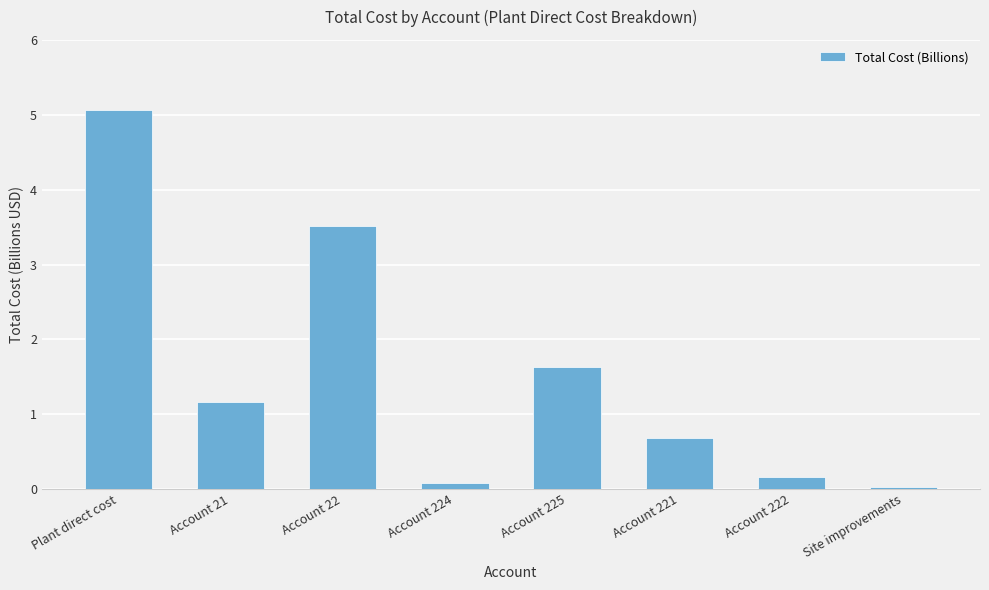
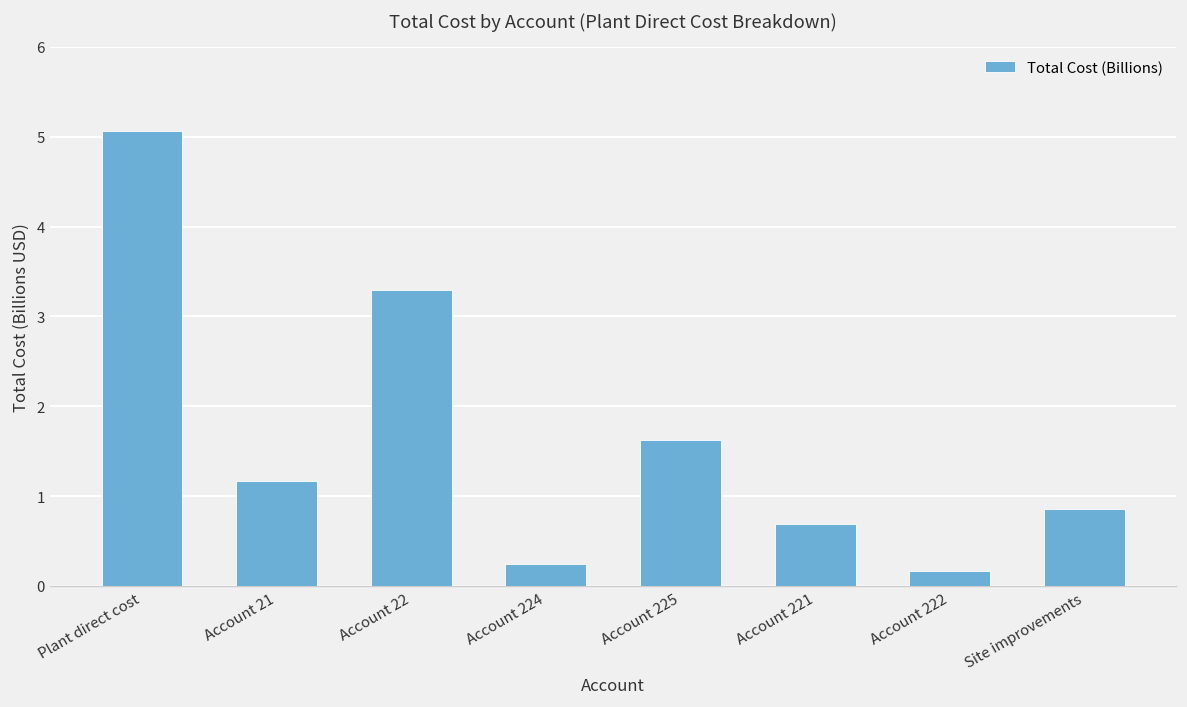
  {
    "Plant direct cost": 5.1,
    "Account 21": 1.2,
-   "Account 22": 3.5,
-   "Account 224": 0.1,
+   "Account 22": 3.3,
+   "Account 224": 0.2,
    "Account 225": 1.6,
    "Account 221": 0.7,
    "Account 222": 0.2,
-   "Site improvements": 0.0
+   "Site improvements": 0.9
  }
